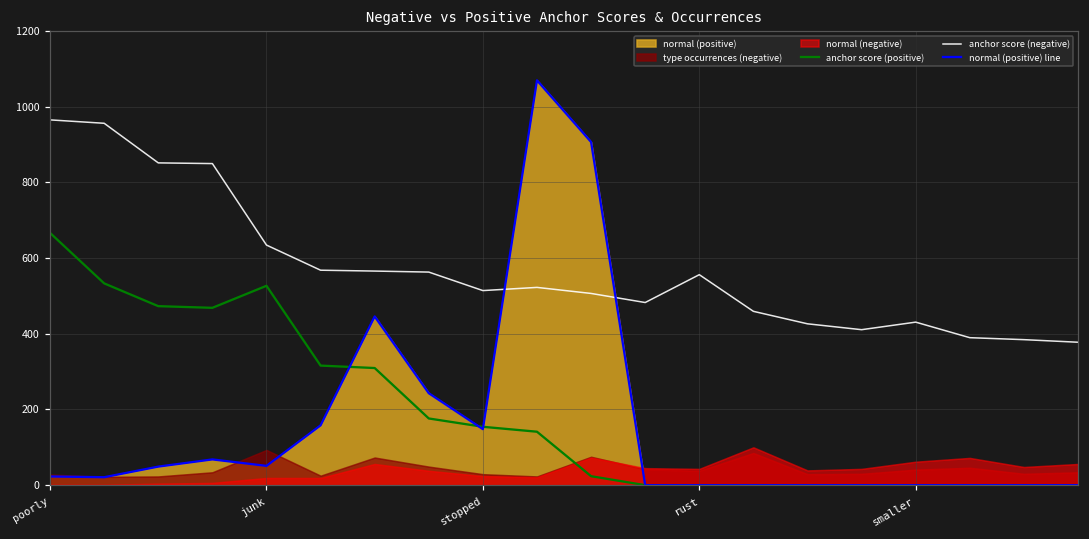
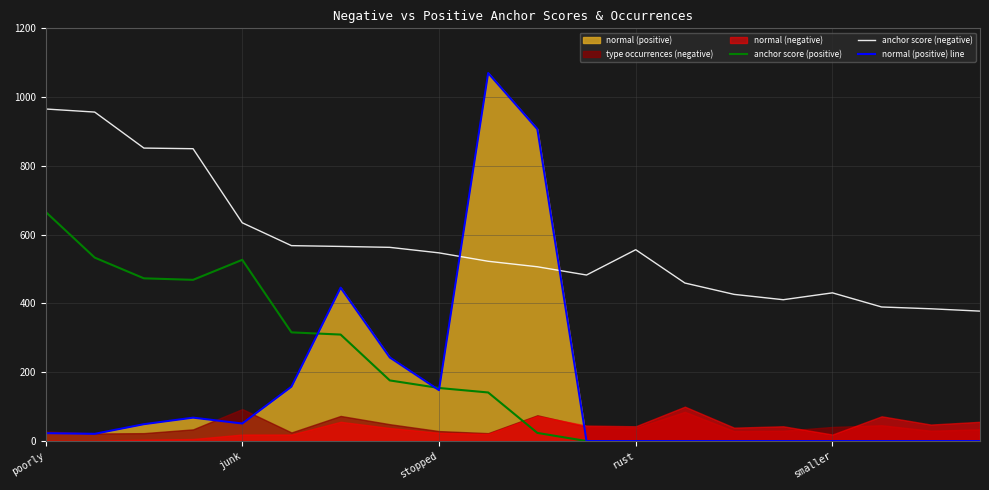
  {
    "anchor score (positive)": {
      "poorly": 670,
      "junk": 530
    },
    "normal (positive)": {
      "junk": 50
    },
    "anchor score (negative)": {
      "poorly": 970,
      "junk": 630,
-     "stopped": 510,
+     "stopped": 550,
      "rust": 560,
      "smaller": 430
    },
    "type occurrences (negative)": {
      "junk": 90,
      "smaller": 40
    },
    "normal (negative)": {
      "junk": 20,
-     "smaller": 60
+     "smaller": 20
    }
  }
